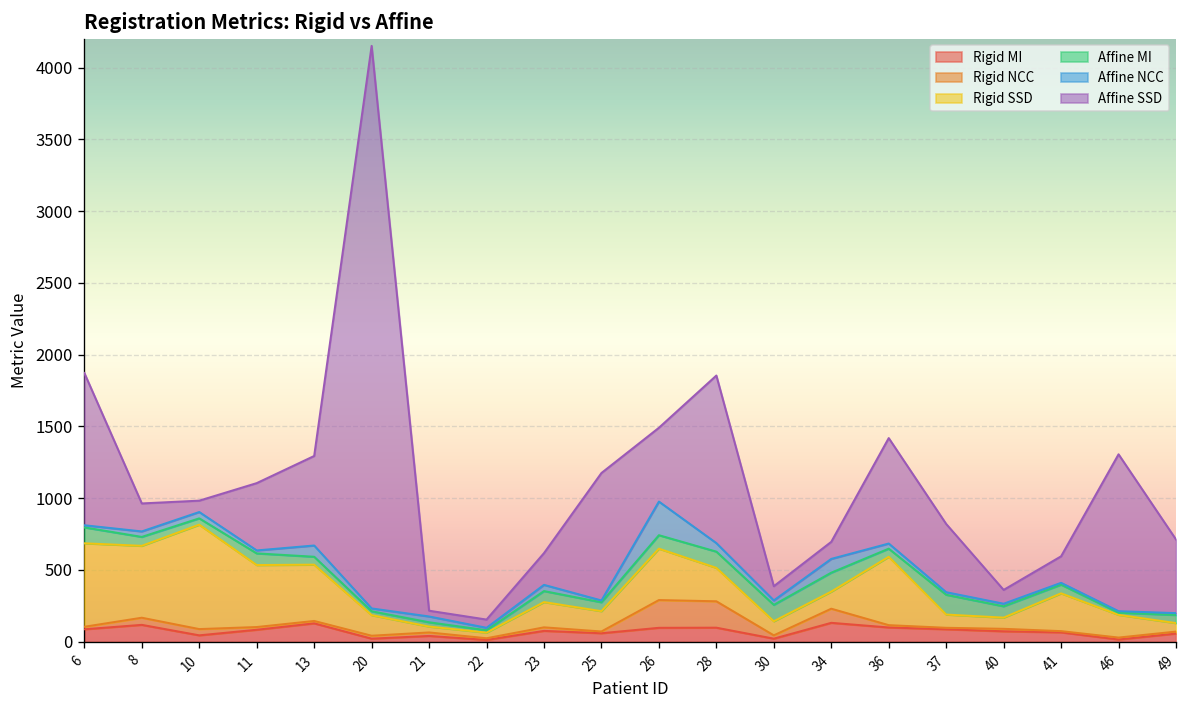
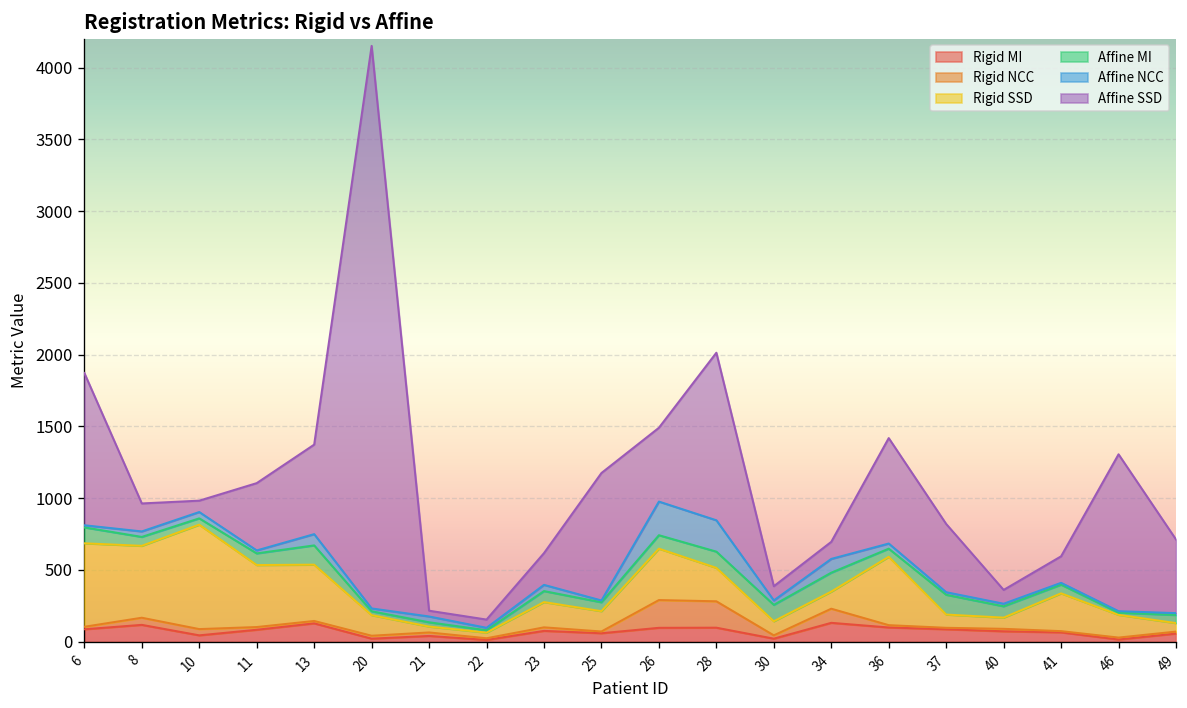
  {
    "Rigid SSD": {
      "6": 580,
      "8": 500,
      "10": 730,
      "11": 430,
      "13": 390,
      "20": 140,
      "21": 40,
      "23": 180,
      "25": 140,
      "26": 360,
      "28": 230,
      "30": 100,
      "34": 120,
      "36": 480,
      "37": 90,
      "40": 80,
      "41": 260,
      "49": 60
    },
    "Affine MI": {
      "8": 60,
      "10": 40,
-     "13": 60,
+     "13": 130,
      "21": 30,
      "23": 80,
      "26": 90,
      "28": 110,
      "30": 110,
      "34": 130,
      "36": 60
    },
    "Affine NCC": {
      "8": 40,
      "10": 40,
      "13": 80,
      "21": 40,
      "23": 40,
      "26": 230,
-     "28": 60,
+     "28": 220,
      "30": 30,
      "34": 100,
      "36": 40
    },
    "Affine SSD": {
      "6": 1060,
      "8": 190,
      "10": 80,
      "11": 470,
      "13": 620,
      "20": 3920,
      "21": 40,
      "22": 60,
      "23": 220,
      "25": 890,
      "26": 510,
      "28": 1170,
      "30": 100,
      "34": 120,
      "36": 730,
      "37": 480,
      "40": 100,
      "41": 180,
      "46": 1090,
      "49": 510
    }
  }
